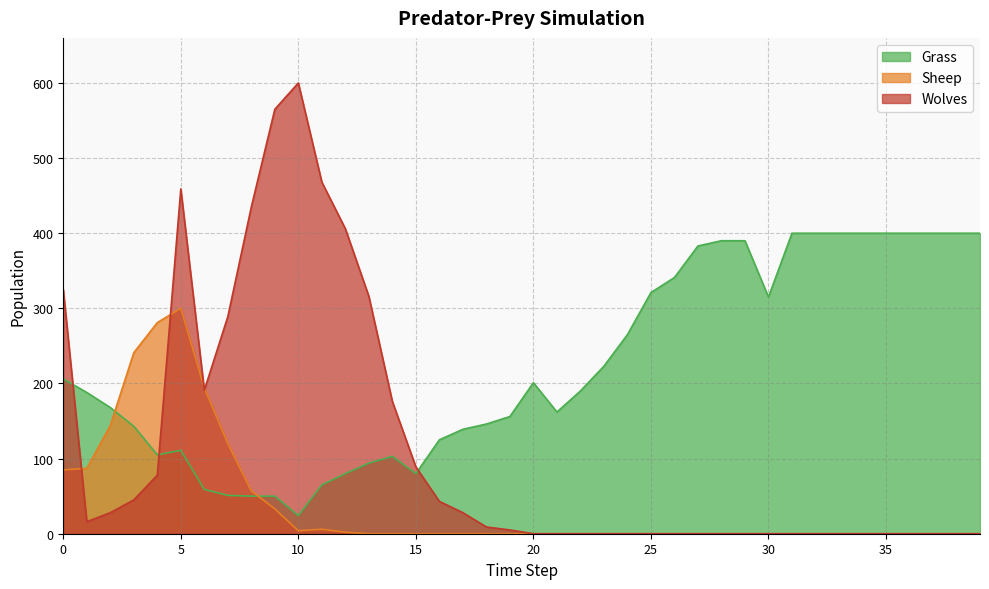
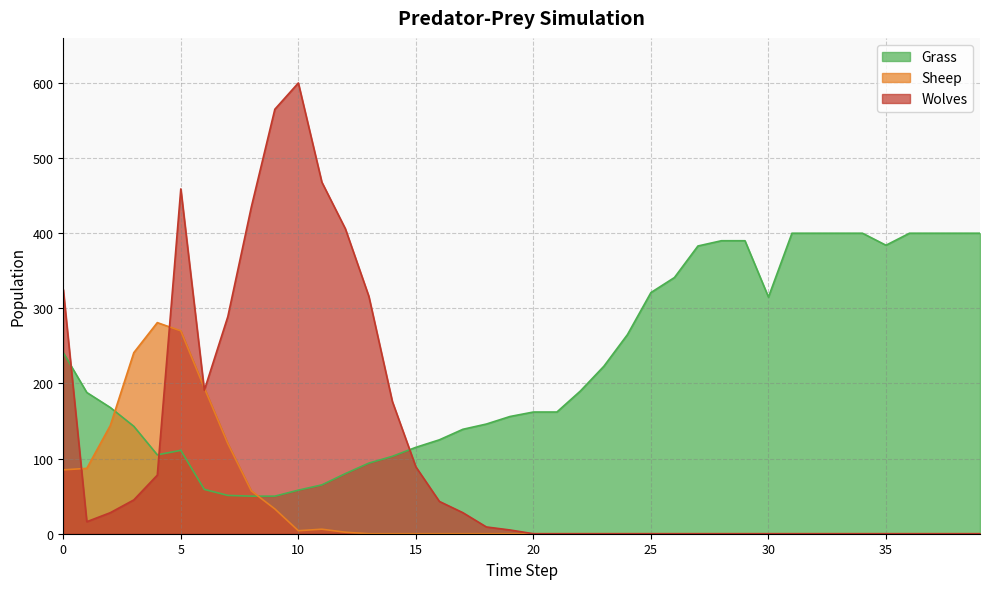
  {
    "Grass": {
-     "0": 210,
+     "0": 240,
      "5": 110,
-     "10": 20,
-     "15": 80,
-     "20": 200,
+     "10": 60,
+     "15": 120,
+     "20": 160,
      "25": 320,
      "30": 320,
-     "35": 400
+     "35": 380
    },
    "Sheep": {
      "0": 90,
-     "5": 300,
+     "5": 270,
      "10": 0,
      "15": 0
    },
    "Wolves": {
      "0": 330,
      "5": 460,
      "10": 600,
      "15": 90
    }
  }
